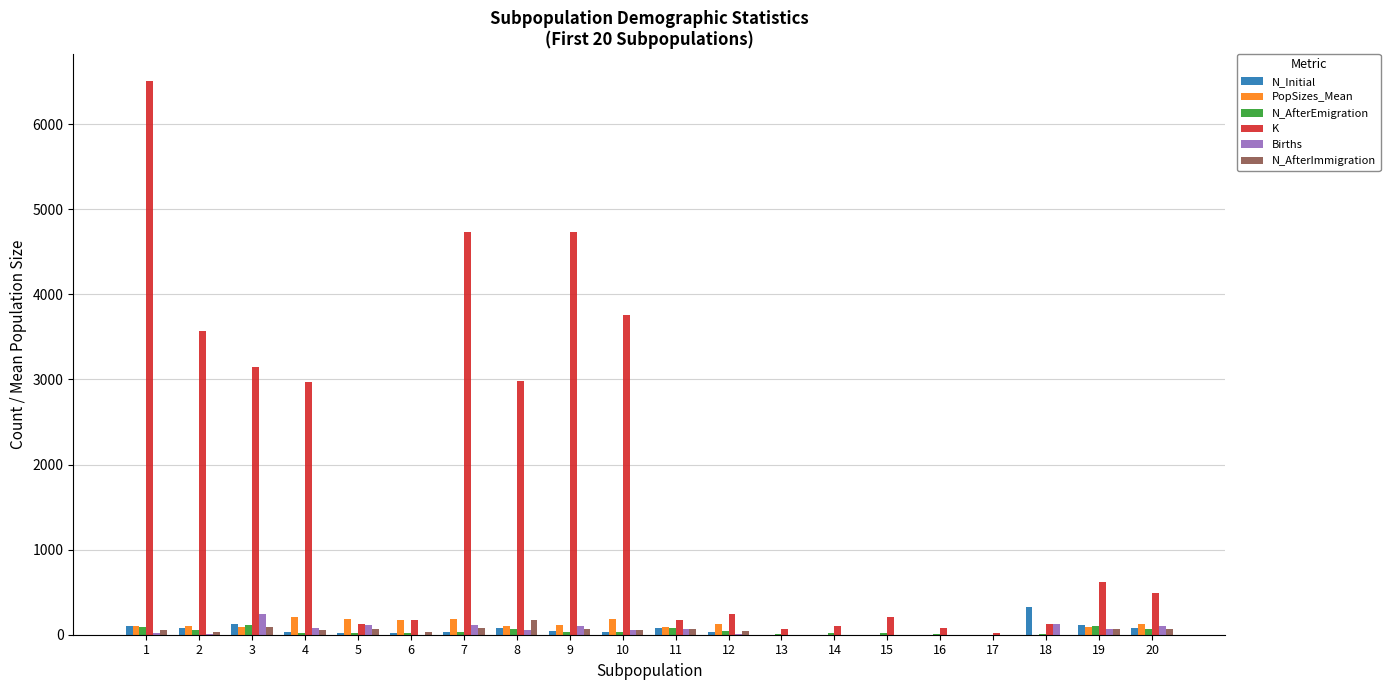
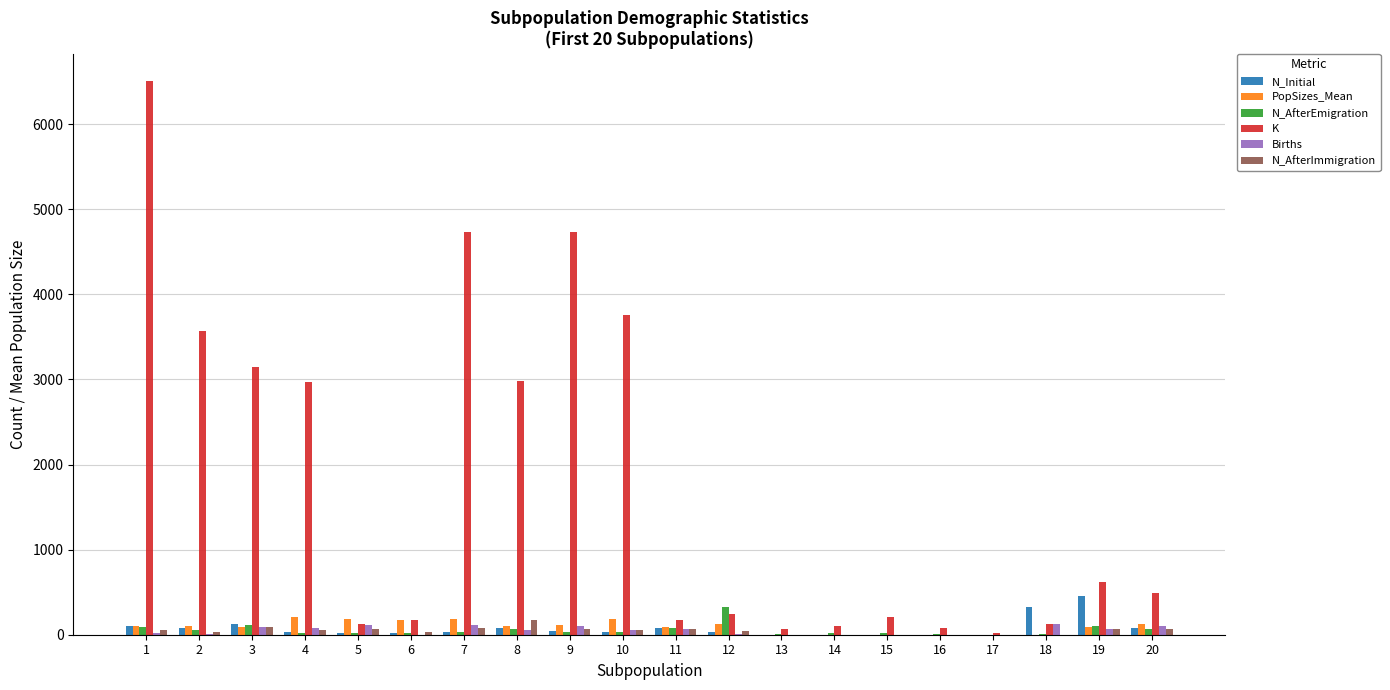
  {
    "N_Initial": {
      "1": 100,
      "2": 100,
      "3": 100,
      "4": 0,
      "7": 0,
      "8": 100,
      "9": 0,
      "10": 0,
      "11": 100,
      "12": 0,
      "13": 0,
      "14": 0,
      "15": 0,
      "16": 0,
      "17": 0,
      "18": 300,
-     "19": 100,
+     "19": 500,
      "20": 100
    },
    "PopSizes_Mean": {
      "1": 100,
      "2": 100,
      "3": 100,
      "4": 200,
      "5": 200,
      "6": 200,
      "7": 200,
      "8": 100,
      "9": 100,
      "10": 200,
      "11": 100,
      "12": 100,
      "13": 0,
      "14": 0,
      "15": 0,
      "16": 0,
      "17": 0,
      "18": 0,
      "19": 100,
      "20": 100
    },
    "N_AfterEmigration": {
      "1": 100,
      "2": 100,
      "3": 100,
      "7": 0,
      "8": 100,
      "9": 0,
      "11": 100,
-     "12": 0,
+     "12": 300,
      "17": 0,
      "19": 100,
      "20": 100
    },
    "K": {
      "1": 6500,
      "2": 3600,
      "3": 3100,
      "4": 3000,
      "5": 100,
      "6": 200,
      "7": 4700,
      "8": 3000,
      "9": 4700,
      "10": 3800,
      "11": 200,
      "12": 200,
      "13": 100,
      "14": 100,
      "15": 200,
      "16": 100,
      "18": 100,
      "19": 600,
      "20": 500
    },
    "Births": {
-     "3": 200,
+     "3": 100,
      "4": 100,
      "5": 100,
      "6": 0,
      "7": 100,
      "8": 100,
      "9": 100,
      "10": 100,
      "11": 100,
      "13": 0,
      "14": 0,
      "15": 0,
      "16": 0,
      "17": 0,
      "18": 100,
      "19": 100,
      "20": 100
    },
    "N_AfterImmigration": {
      "1": 100,
      "2": 0,
      "3": 100,
      "4": 100,
      "5": 100,
      "6": 0,
      "7": 100,
      "8": 200,
      "9": 100,
      "10": 100,
      "11": 100,
      "12": 0,
      "13": 0,
      "14": 0,
      "15": 0,
      "16": 0,
      "17": 0,
      "18": 0,
      "19": 100,
      "20": 100
    }
  }
